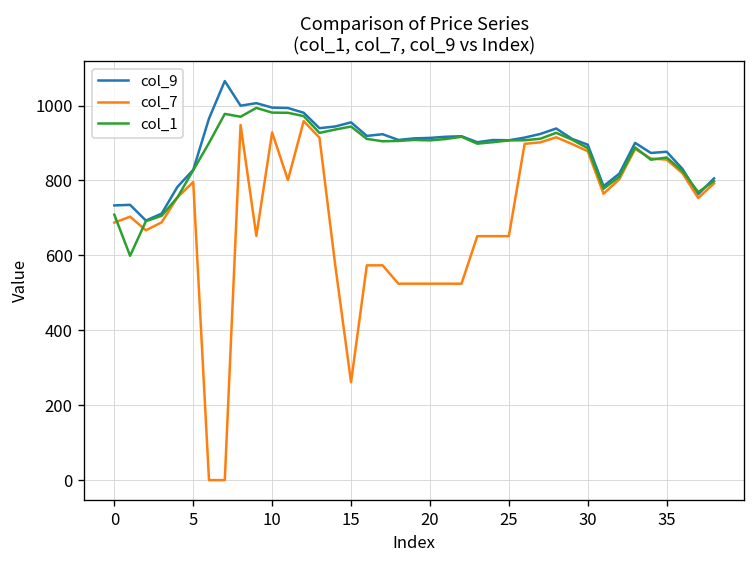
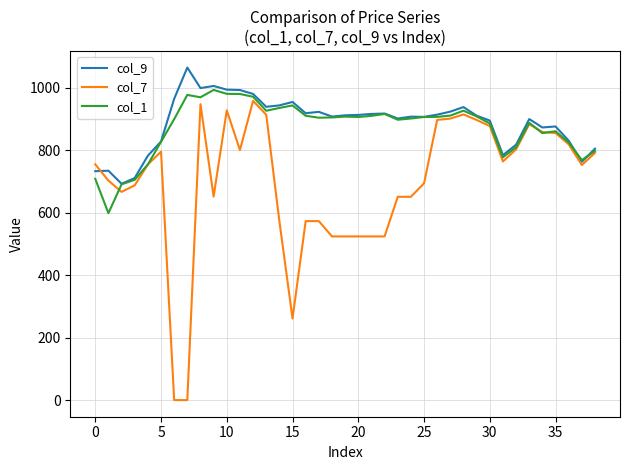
  {
    "col_9": {
      "0": 730,
      "10": 990,
      "15": 960,
      "30": 900,
      "35": 880
    },
    "col_7": {
-     "0": 690,
+     "0": 760,
      "5": 800,
      "10": 930,
      "15": 260,
      "20": 520,
-     "25": 650,
+     "25": 690,
      "30": 880
    },
    "col_1": {
      "0": 710,
      "10": 980,
      "15": 940,
      "30": 890
    }
  }
